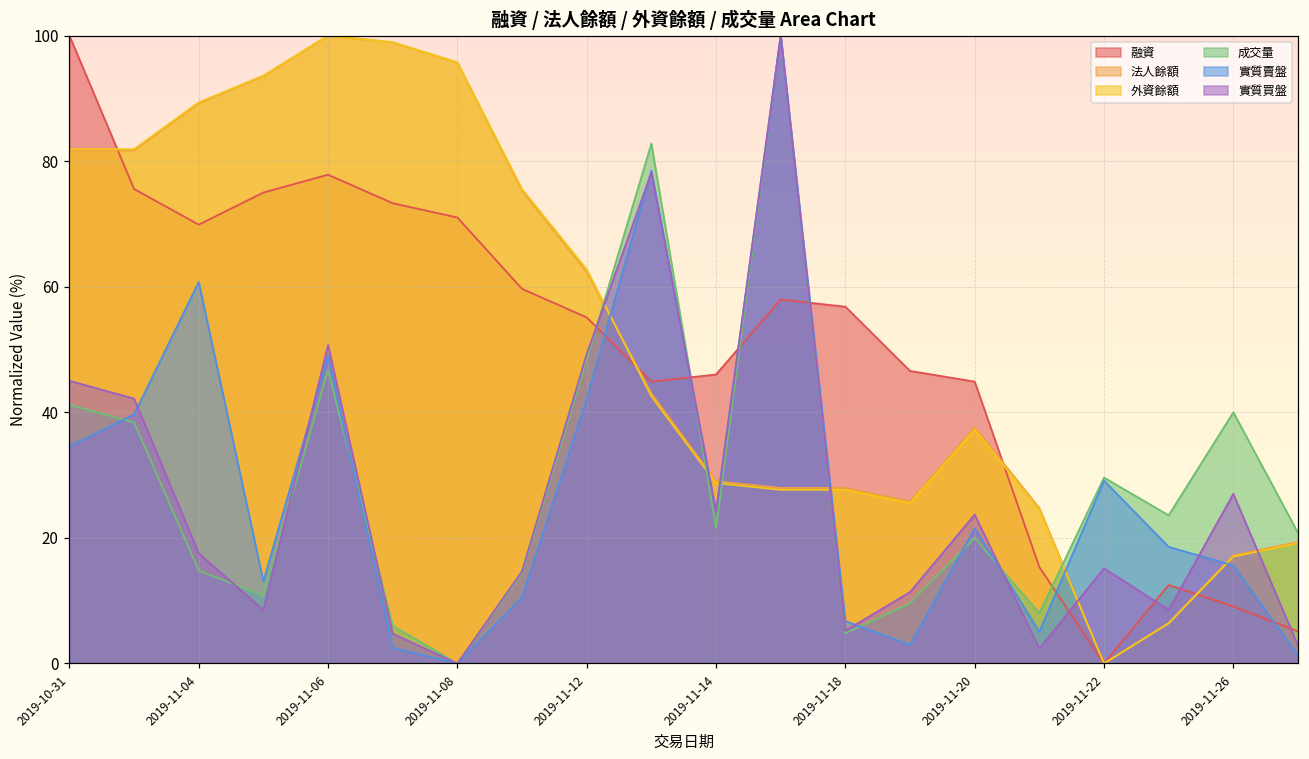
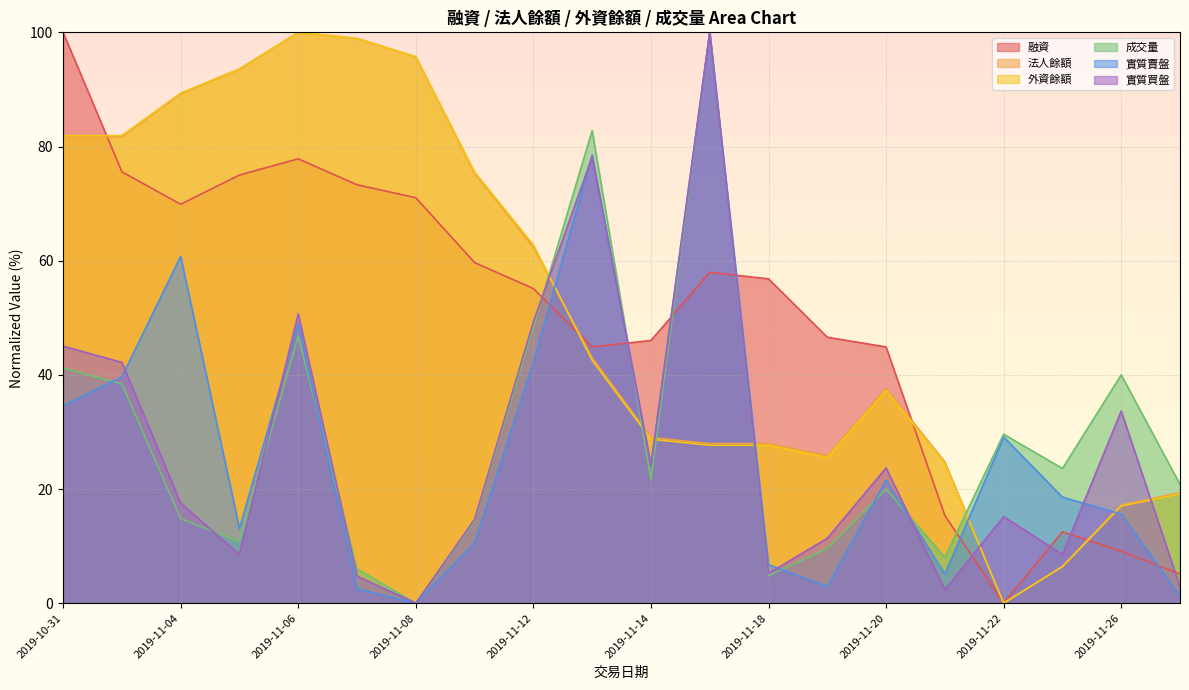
  {
    "融資": {
      "2019-10-31": 100,
      "2019-11-04": 70,
      "2019-11-06": 78,
      "2019-11-08": 71,
      "2019-11-12": 55,
      "2019-11-14": 46,
      "2019-11-18": 57,
      "2019-11-20": 45,
      "2019-11-26": 9
    },
    "成交量": {
      "2019-10-31": 41,
      "2019-11-04": 15,
      "2019-11-06": 47,
      "2019-11-12": 48,
      "2019-11-14": 22,
      "2019-11-20": 20,
      "2019-11-22": 30,
      "2019-11-26": 40
    },
    "實質賣盤": {
      "2019-10-31": 35,
      "2019-11-04": 61,
      "2019-11-06": 49,
      "2019-11-12": 42,
      "2019-11-18": 7,
      "2019-11-20": 22,
      "2019-11-22": 29,
      "2019-11-26": 16
    },
    "實質買盤": {
      "2019-10-31": 45,
      "2019-11-04": 18,
      "2019-11-06": 51,
      "2019-11-12": 49,
      "2019-11-20": 24,
      "2019-11-22": 15,
-     "2019-11-26": 27
+     "2019-11-26": 34
    }
  }
